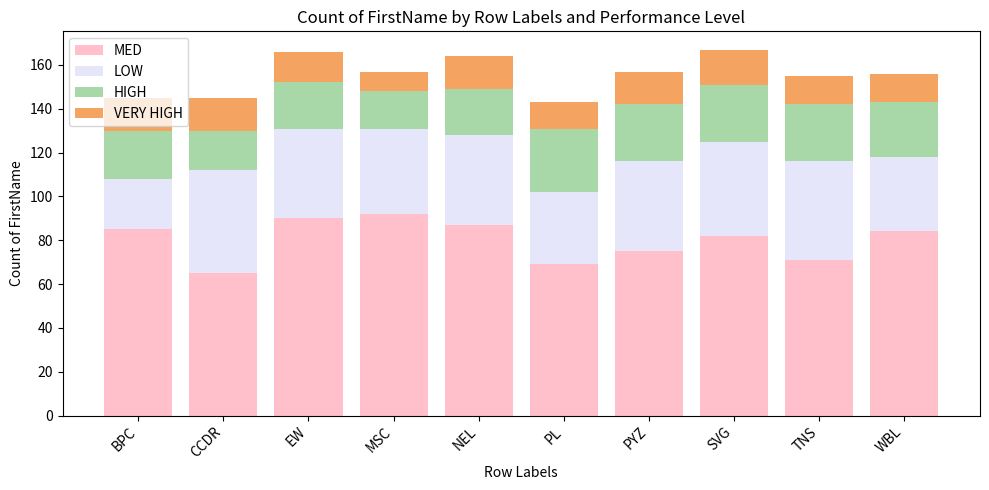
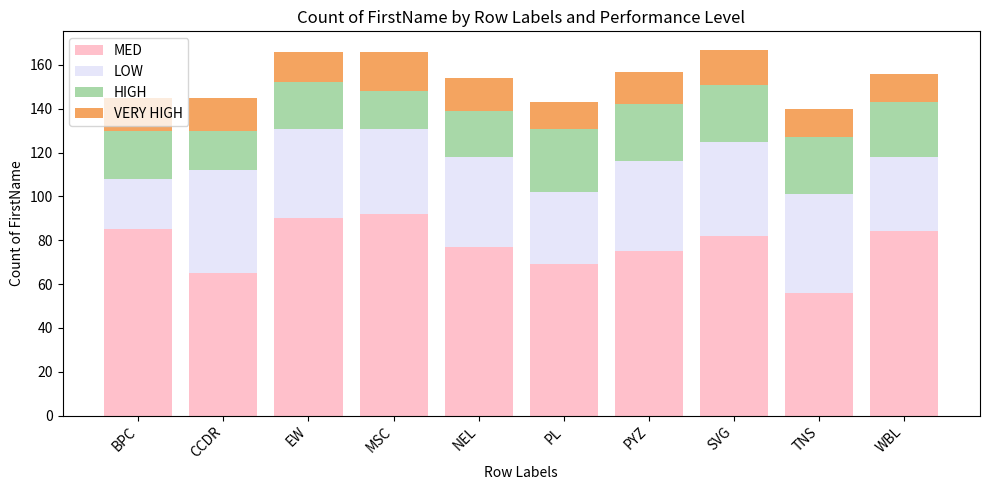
  {
    "MED": {
      "BPC": 85,
      "CCDR": 65,
      "EW": 90,
      "MSC": 92,
-     "NEL": 87,
+     "NEL": 77,
      "PL": 69,
      "PYZ": 75,
      "SVG": 82,
-     "TNS": 71,
+     "TNS": 56,
      "WBL": 84
    },
    "LOW": {
      "BPC": 23,
      "CCDR": 47,
      "EW": 41,
      "MSC": 39,
      "NEL": 41,
      "PL": 33,
      "PYZ": 41,
      "SVG": 43,
      "TNS": 45,
      "WBL": 34
    },
    "HIGH": {
      "BPC": 22,
      "CCDR": 18,
      "EW": 21,
      "MSC": 17,
      "NEL": 21,
      "PL": 29,
      "PYZ": 26,
      "SVG": 26,
      "TNS": 26,
      "WBL": 25
    },
    "VERY HIGH": {
      "CCDR": 15,
      "EW": 14,
-     "MSC": 9,
+     "MSC": 18,
      "NEL": 15,
      "PL": 12,
      "PYZ": 15,
      "SVG": 16,
      "TNS": 13,
      "WBL": 13
    }
  }
